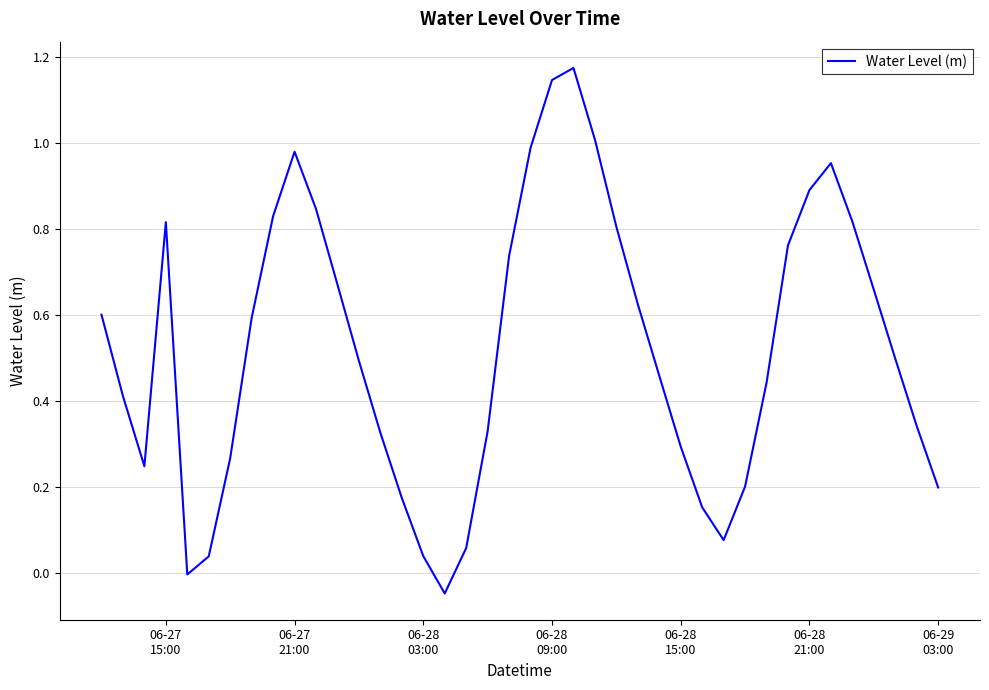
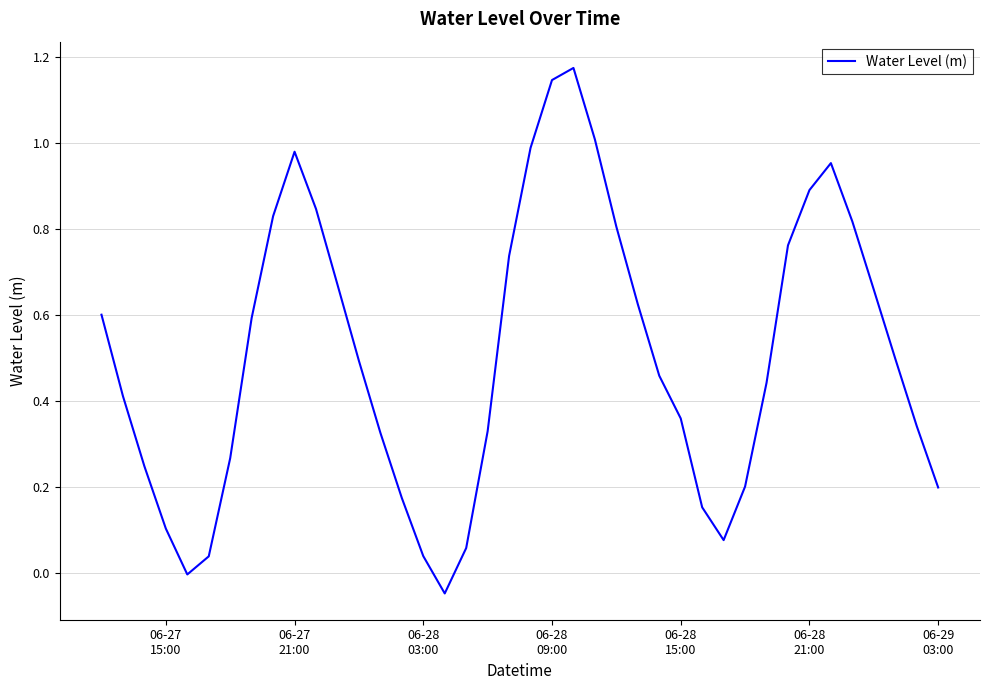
  {
-   "06-27 15:00": 0.82,
+   "06-27 15:00": 0.10,
    "06-27 21:00": 0.98,
    "06-28 03:00": 0.04,
    "06-28 09:00": 1.15,
-   "06-28 15:00": 0.29,
+   "06-28 15:00": 0.36,
    "06-28 21:00": 0.89,
    "06-29 03:00": 0.20
  }
